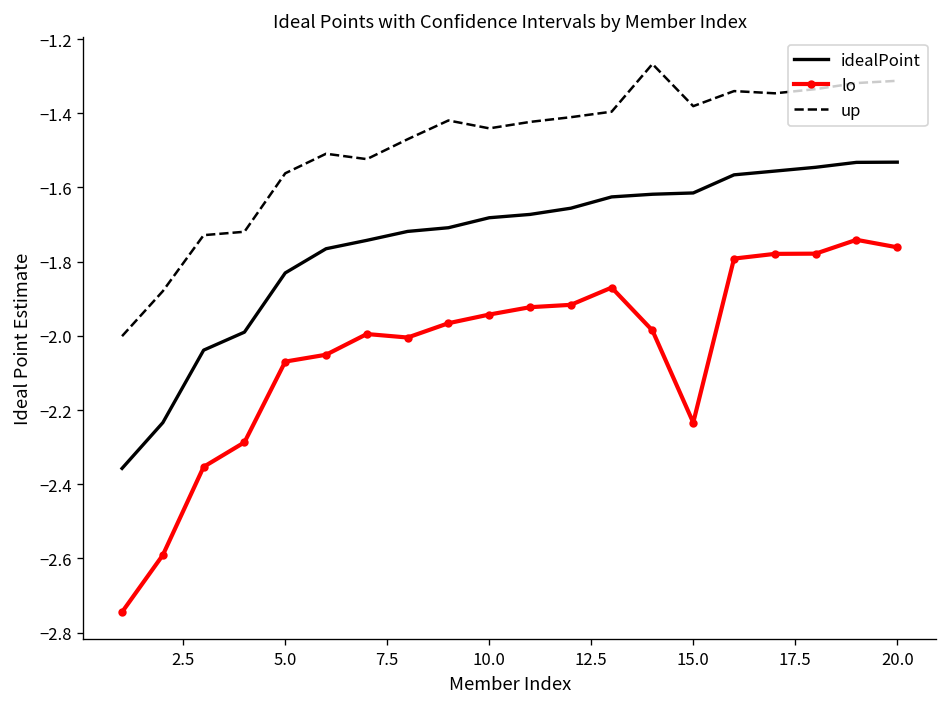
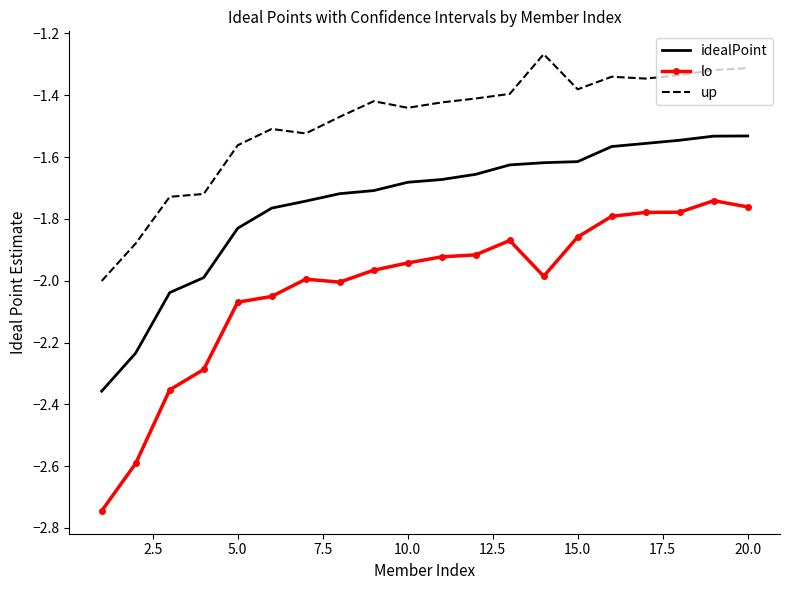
  {
    "lo": {
      "5.0": -2.07,
      "10.0": -1.94,
-     "15.0": -2.23,
+     "15.0": -1.86,
      "20.0": -1.76
    }
  }
